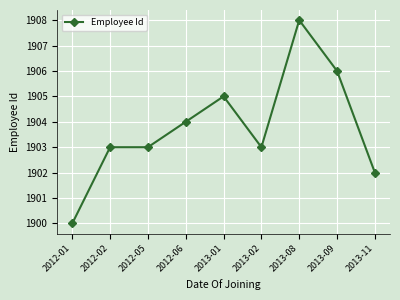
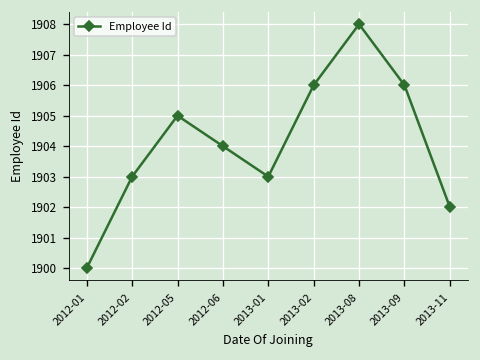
  {
    "2012-01": 1900,
    "2012-02": 1903,
-   "2012-05": 1903,
+   "2012-05": 1905,
    "2012-06": 1904,
-   "2013-01": 1905,
-   "2013-02": 1903,
+   "2013-01": 1903,
+   "2013-02": 1906,
    "2013-08": 1908,
    "2013-09": 1906,
    "2013-11": 1902
  }
